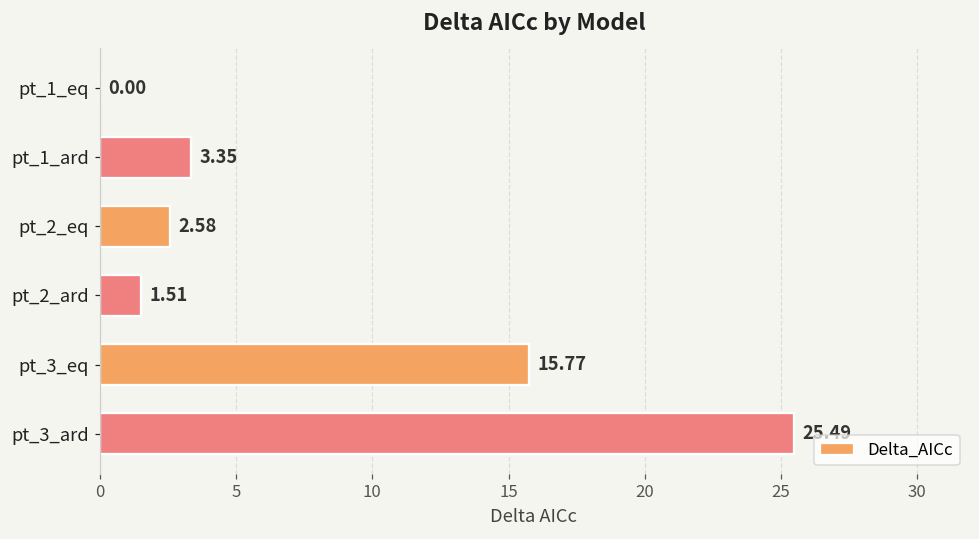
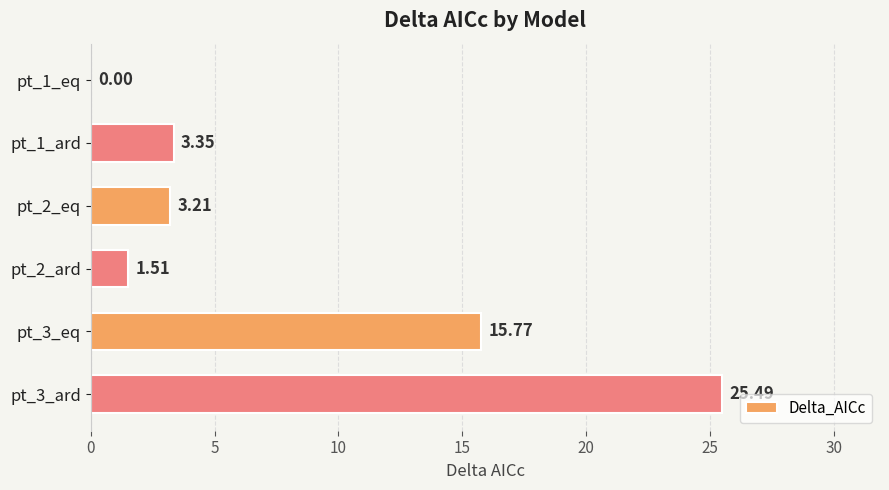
  {
    "pt_1_eq": 0.00,
    "pt_1_ard": 3.35,
-   "pt_2_eq": 2.58,
+   "pt_2_eq": 3.21,
    "pt_2_ard": 1.51,
    "pt_3_eq": 15.77
  }
